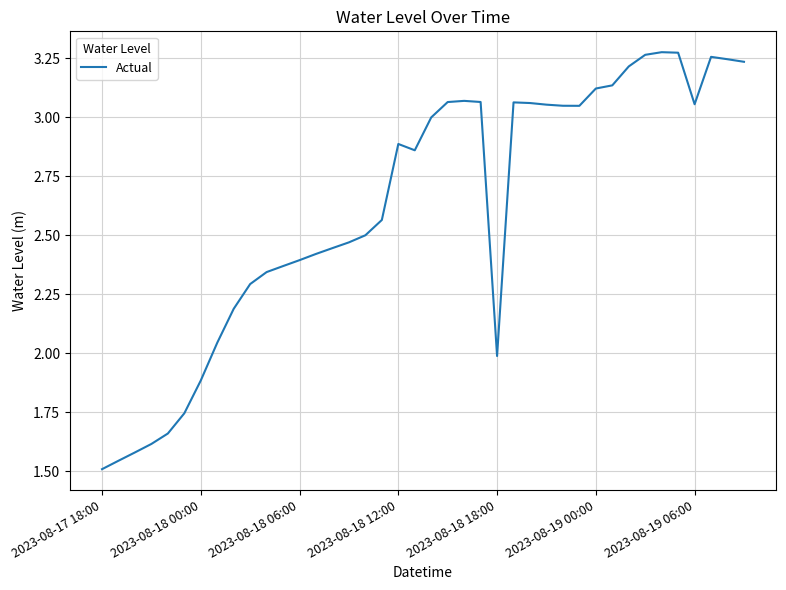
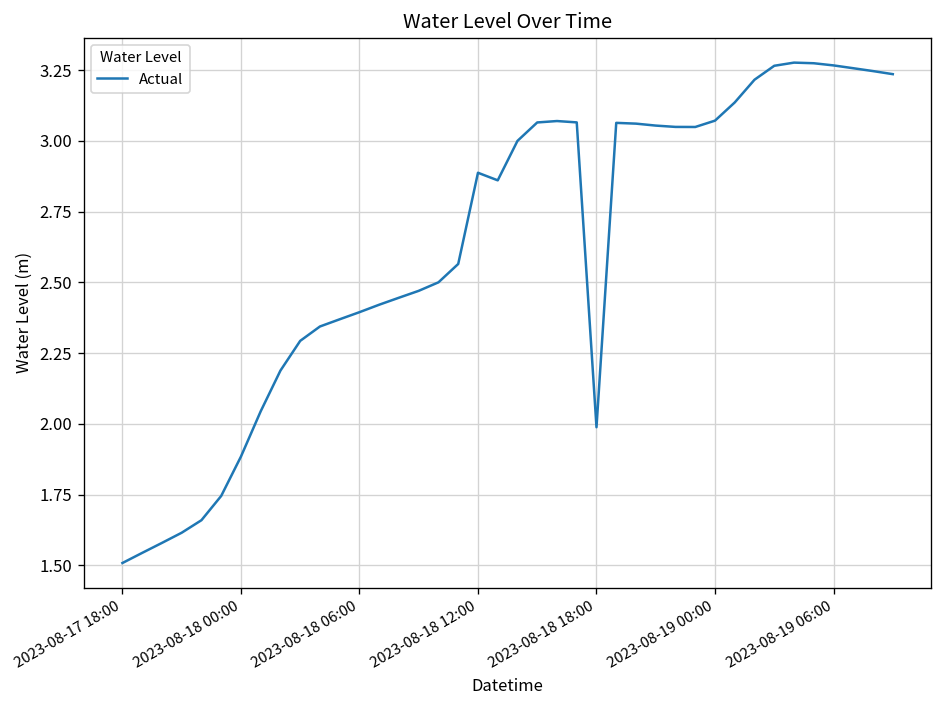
  {
    "2023-08-17 18:00": 1.51,
    "2023-08-18 00:00": 1.88,
    "2023-08-18 06:00": 2.39,
    "2023-08-18 12:00": 2.89,
    "2023-08-18 18:00": 1.99,
-   "2023-08-19 00:00": 3.12,
-   "2023-08-19 06:00": 3.06
+   "2023-08-19 00:00": 3.07,
+   "2023-08-19 06:00": 3.27
  }
